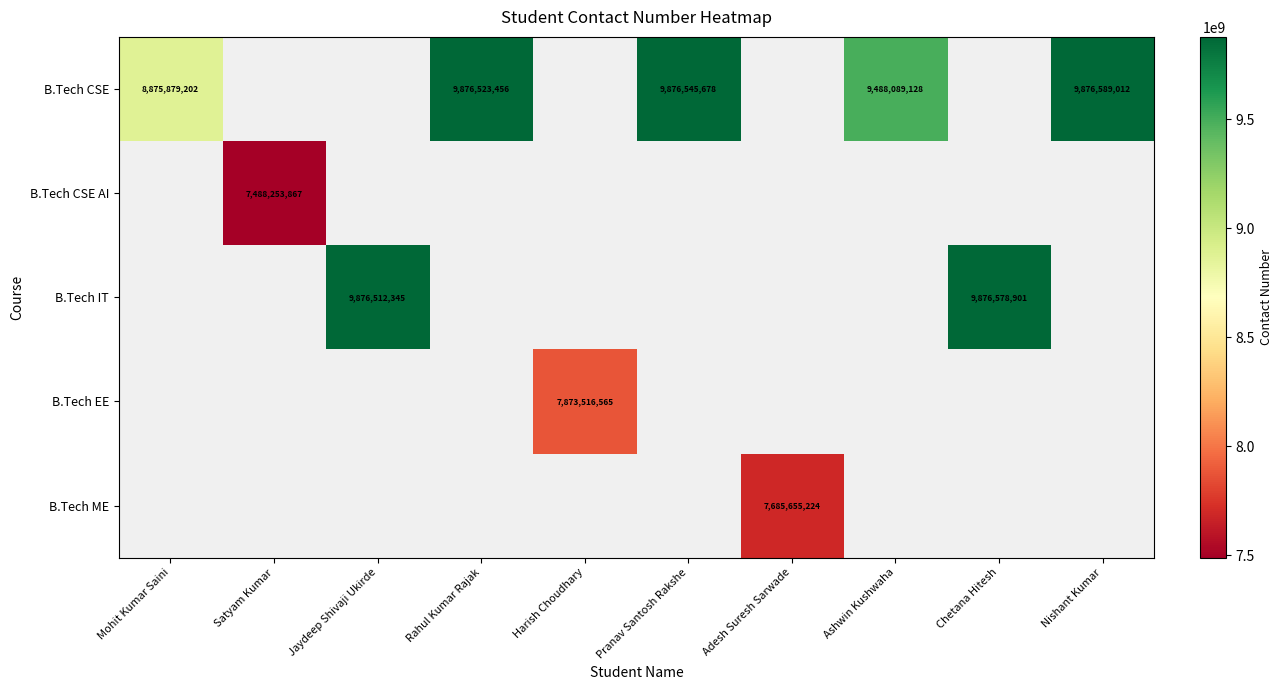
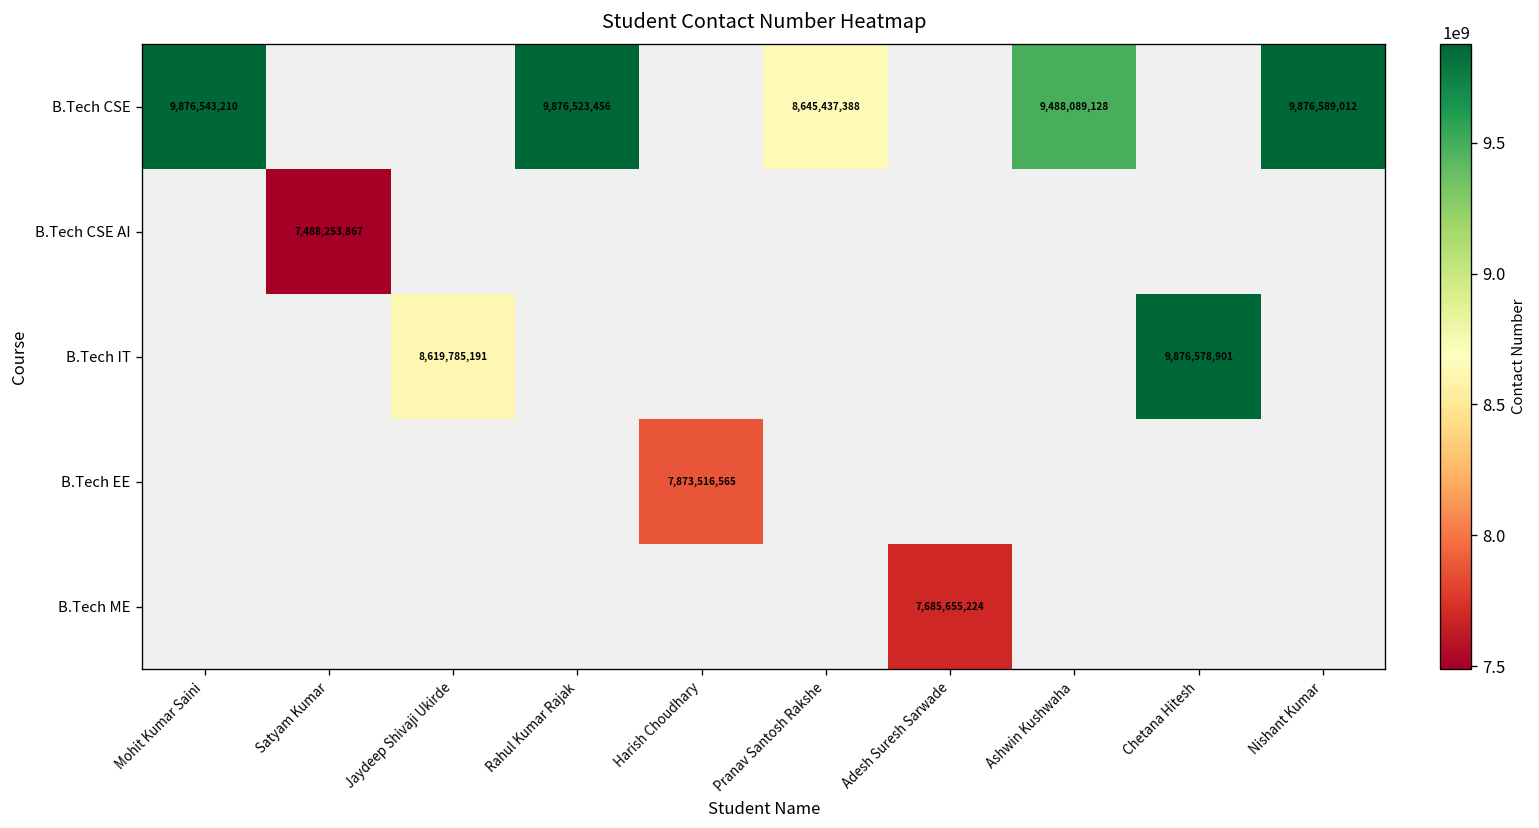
  {
    "B.Tech CSE": {
-     "Mohit Kumar Saini": "8,875,879,202",
+     "Mohit Kumar Saini": "9,876,543,210",
      "Rahul Kumar Rajak": "9,876,523,456",
-     "Pranav Santosh Rakshe": "9,876,545,678",
+     "Pranav Santosh Rakshe": "8,645,437,388",
      "Ashwin Kushwaha": "9,488,089,128",
      "Nishant Kumar": "9,876,589,012"
    },
    "B.Tech CSE AI": {
      "Satyam Kumar": "7,488,253,867"
    },
    "B.Tech IT": {
-     "Jaydeep Shivaji Ukirde": "9,876,512,345",
+     "Jaydeep Shivaji Ukirde": "8,619,785,191",
      "Chetana Hitesh": "9,876,578,901"
    },
    "B.Tech EE": {
      "Harish Choudhary": "7,873,516,565"
    },
    "B.Tech ME": {
      "Adesh Suresh Sarwade": "7,685,655,224"
    }
  }
